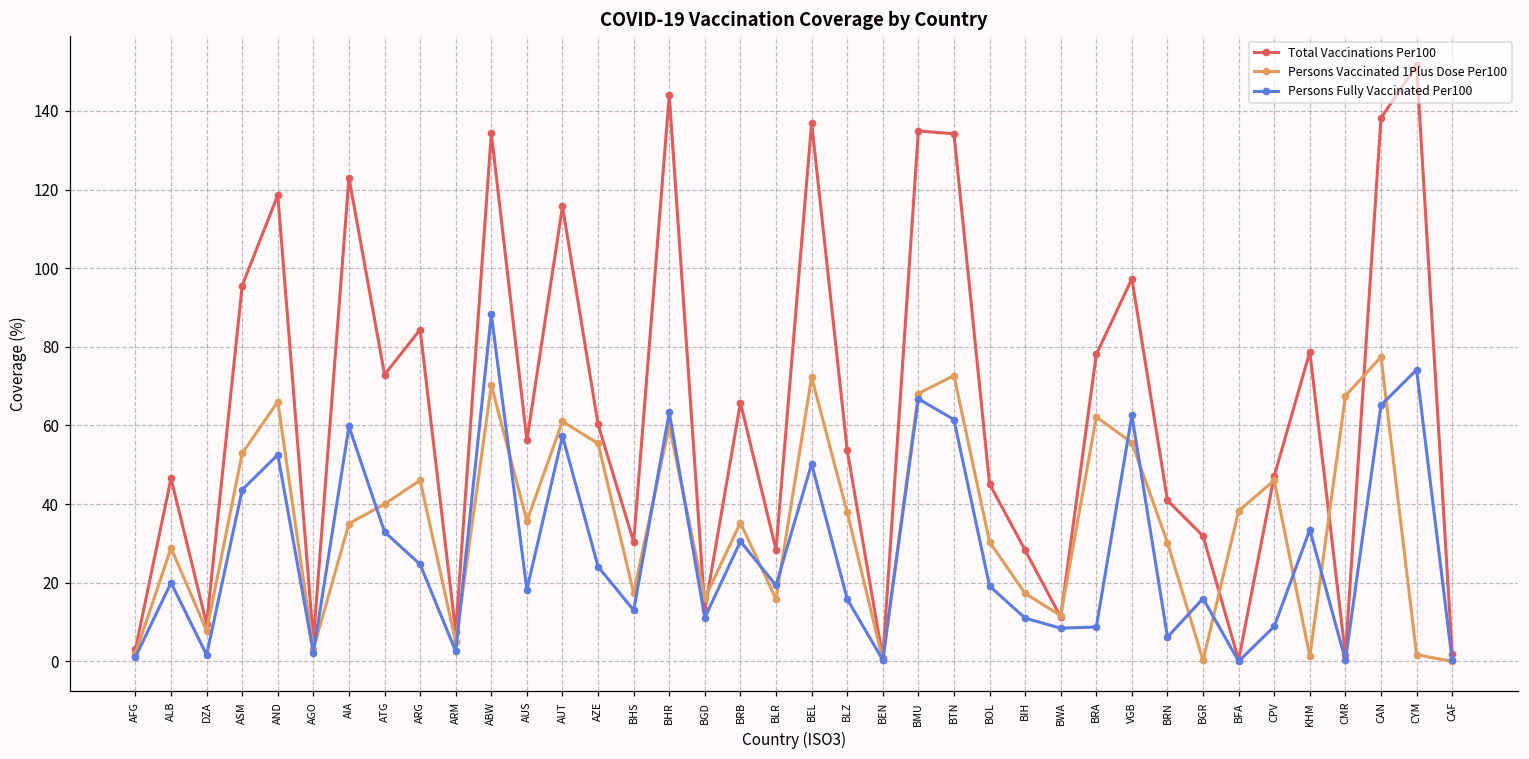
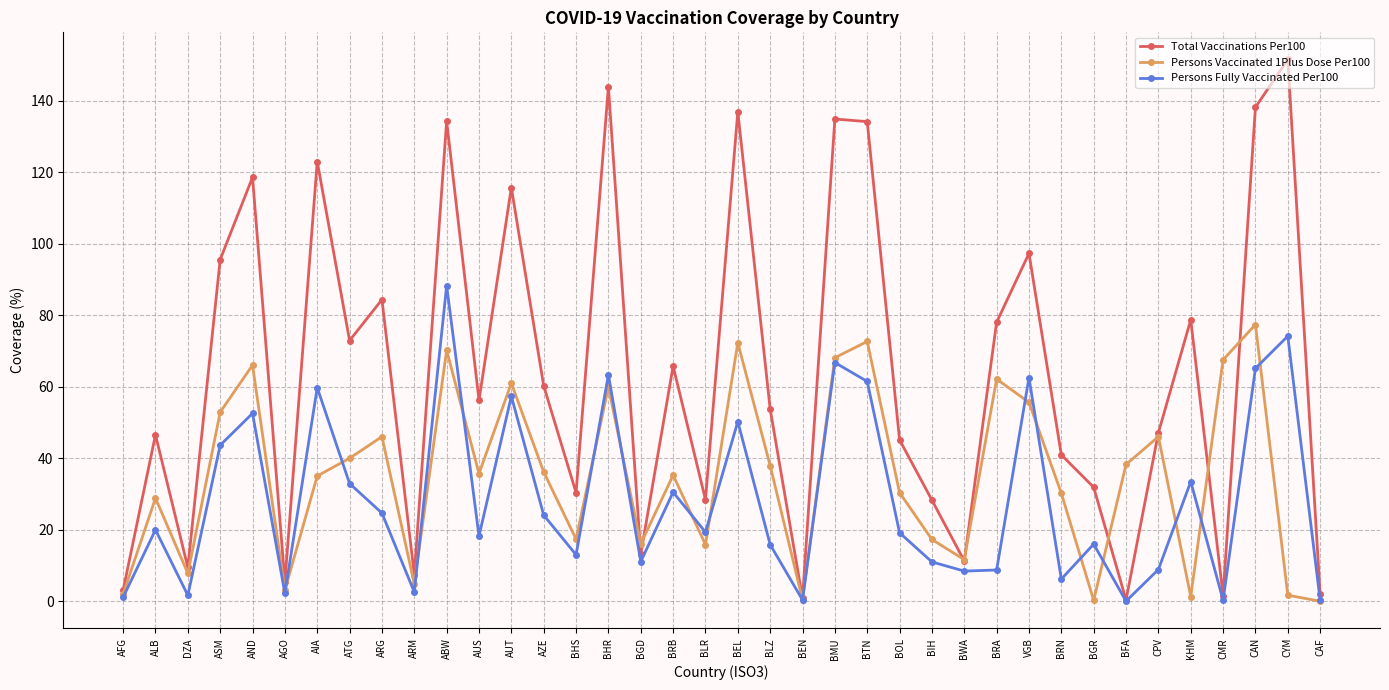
  {
    "Total Vaccinations Per100": {
      "AFG": 3,
      "ALB": 47,
      "DZA": 9,
      "ASM": 96,
      "AND": 119,
      "AGO": 5,
      "AIA": 123,
      "ATG": 73,
      "ARG": 84,
      "ARM": 7,
      "ABW": 134,
      "AUS": 56,
      "AUT": 116,
      "AZE": 60,
      "BHS": 30,
      "BHR": 144,
      "BGD": 13,
      "BRB": 66,
      "BLR": 28,
      "BEL": 137,
      "BLZ": 54,
      "BMU": 135,
      "BTN": 134,
      "BOL": 45,
      "BIH": 28,
      "BRA": 78,
      "VGB": 97,
      "BRN": 41,
      "BGR": 32,
      "CPV": 47,
      "KHM": 79,
      "CMR": 2,
      "CAN": 138,
      "CAF": 2
    },
    "Persons Vaccinated 1Plus Dose Per100": {
      "AFG": 2,
      "ALB": 29,
      "DZA": 8,
      "ASM": 53,
      "AND": 66,
      "AGO": 3,
      "AIA": 35,
      "ATG": 40,
      "ARG": 46,
      "ARM": 5,
      "ABW": 70,
      "AUS": 36,
      "AUT": 61,
-     "AZE": 55,
+     "AZE": 36,
      "BHS": 17,
      "BHR": 60,
      "BGD": 16,
      "BRB": 35,
      "BLR": 16,
      "BEL": 72,
      "BLZ": 38,
      "BMU": 68,
      "BTN": 73,
      "BOL": 30,
      "BIH": 17,
      "BRA": 62,
      "VGB": 56,
      "BRN": 30,
      "BGR": 0,
      "BFA": 38,
      "CPV": 46,
      "KHM": 1,
      "CMR": 68,
      "CAN": 77,
      "CYM": 2
    },
    "Persons Fully Vaccinated Per100": {
      "AFG": 1,
      "ALB": 20,
      "DZA": 2,
      "ASM": 44,
      "AND": 53,
      "AGO": 2,
      "AIA": 60,
      "ATG": 33,
      "ARG": 25,
      "ARM": 3,
      "ABW": 88,
      "AUS": 18,
      "AUT": 57,
      "AZE": 24,
      "BHS": 13,
      "BHR": 63,
      "BGD": 11,
      "BRB": 31,
      "BLR": 19,
      "BEL": 50,
      "BLZ": 16,
      "BMU": 67,
      "BTN": 62,
      "BOL": 19,
      "BIH": 11,
      "BWA": 8,
      "BRA": 9,
      "VGB": 63,
      "BRN": 6,
      "BGR": 16,
      "CPV": 9,
      "KHM": 33,
      "CMR": 0,
      "CAN": 65,
      "CYM": 74
    }
  }
